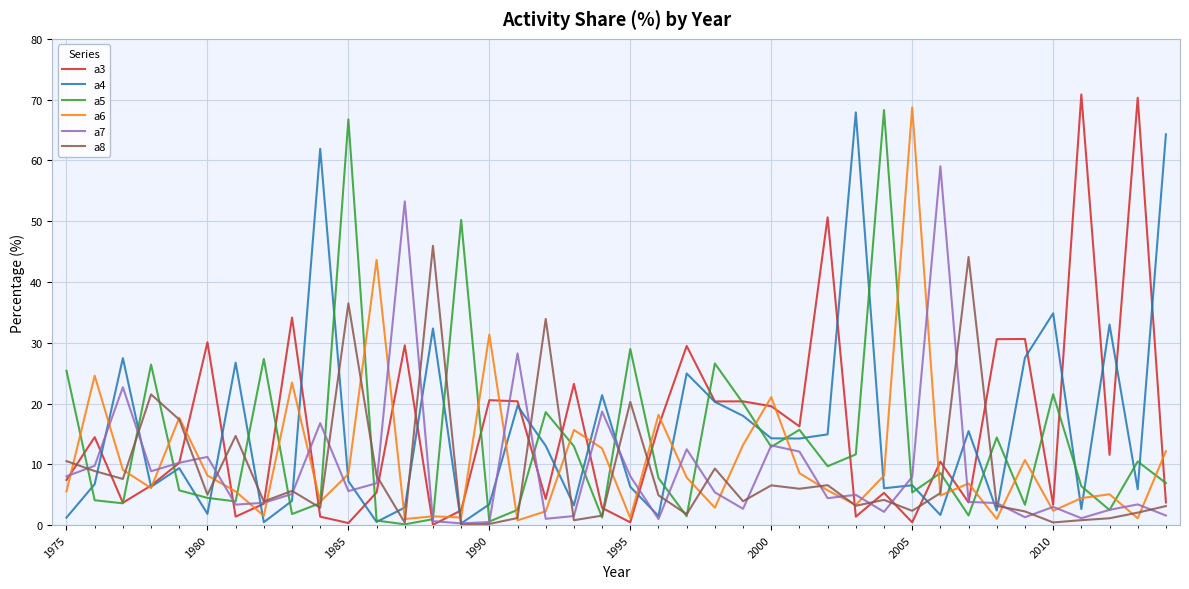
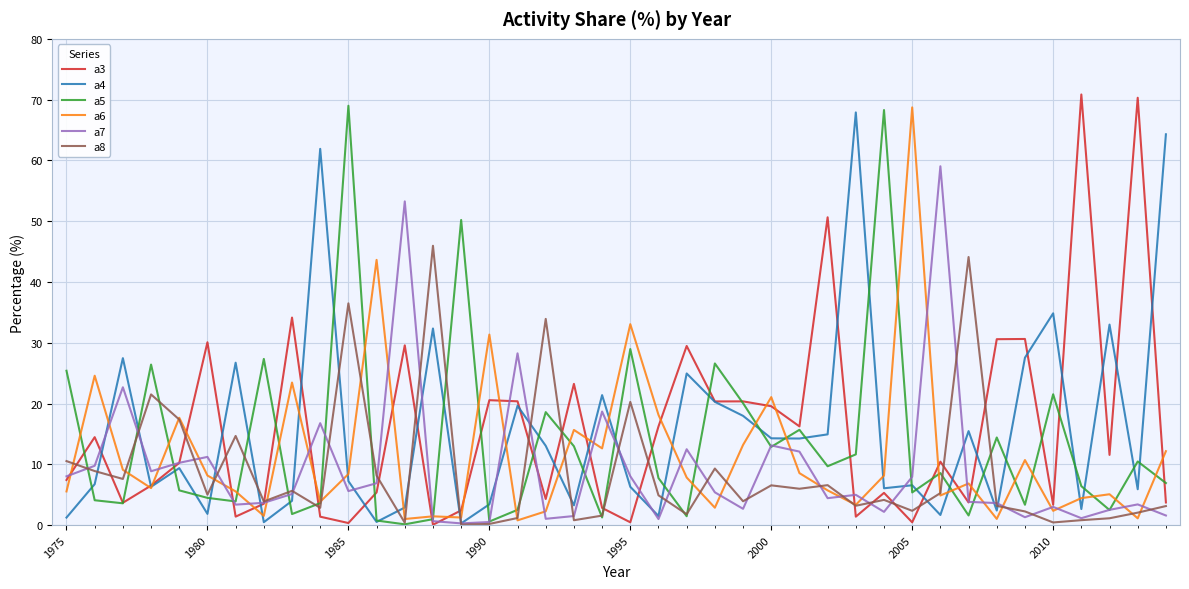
  {
    "a3": {
      "1975": 7,
      "1980": 30,
      "1985": 0,
      "1990": 21,
      "1995": 0,
      "2000": 20,
      "2005": 0
    },
    "a4": {
      "1975": 1,
      "1980": 2,
      "1985": 7,
      "1990": 3,
      "1995": 6,
      "2000": 14,
      "2005": 7,
      "2010": 35
    },
    "a5": {
      "1975": 25,
      "1980": 4,
-     "1985": 67,
+     "1985": 69,
      "1995": 29,
      "2005": 5,
      "2010": 22
    },
    "a6": {
      "1975": 6,
      "1980": 8,
      "1985": 8,
      "1990": 31,
-     "1995": 1,
+     "1995": 33,
      "2000": 21,
      "2005": 69,
      "2010": 2
    },
    "a7": {
      "1975": 8,
      "1980": 11,
      "1985": 6,
      "1995": 8,
      "2005": 8
    },
    "a8": {
      "1975": 11,
      "1980": 5,
      "1985": 36,
      "1995": 20,
      "2000": 7,
      "2005": 2,
      "2010": 0
    }
  }
